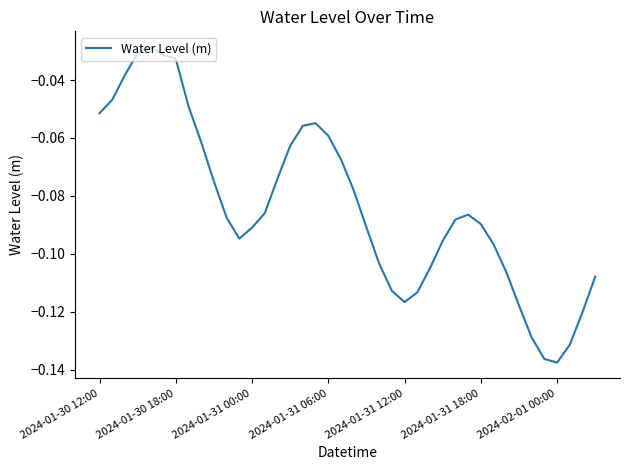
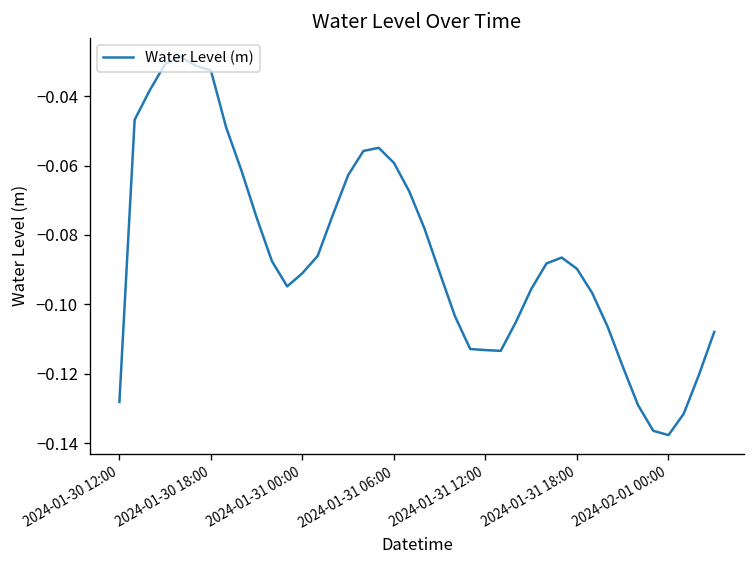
  {
-   "2024-01-30 12:00": -0.051,
+   "2024-01-30 12:00": -0.128,
    "2024-01-31 00:00": -0.091,
    "2024-01-31 06:00": -0.059,
-   "2024-01-31 12:00": -0.117,
+   "2024-01-31 12:00": -0.113,
    "2024-01-31 18:00": -0.090,
    "2024-02-01 00:00": -0.138
  }
